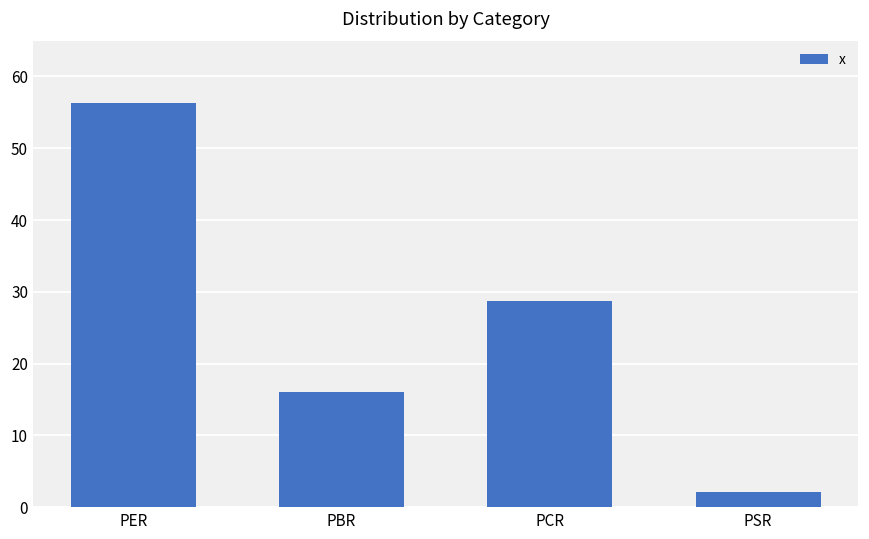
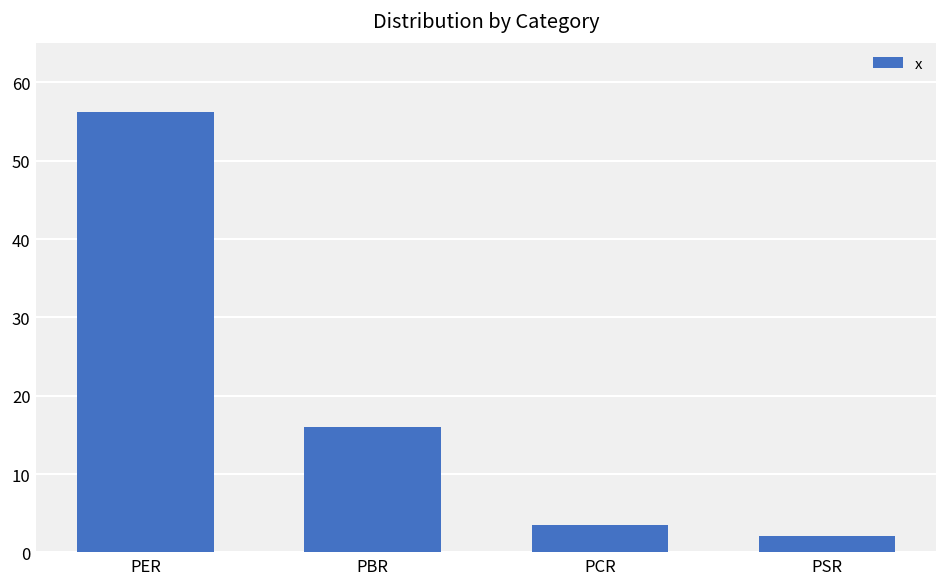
  {
    "PER": 56,
    "PBR": 16,
-   "PCR": 29,
+   "PCR": 3,
    "PSR": 2
  }
